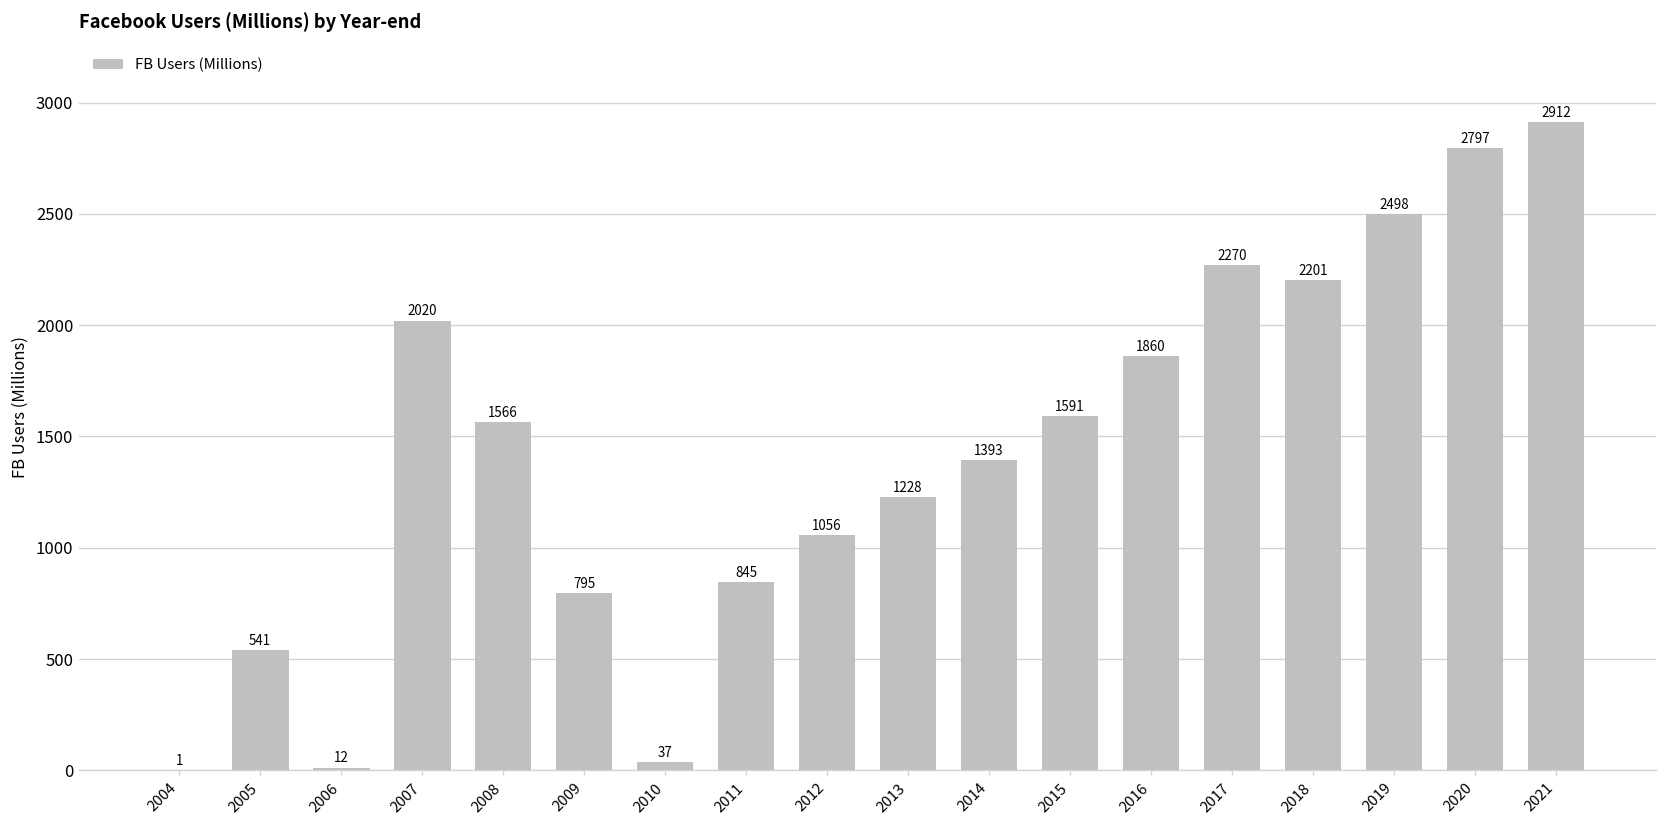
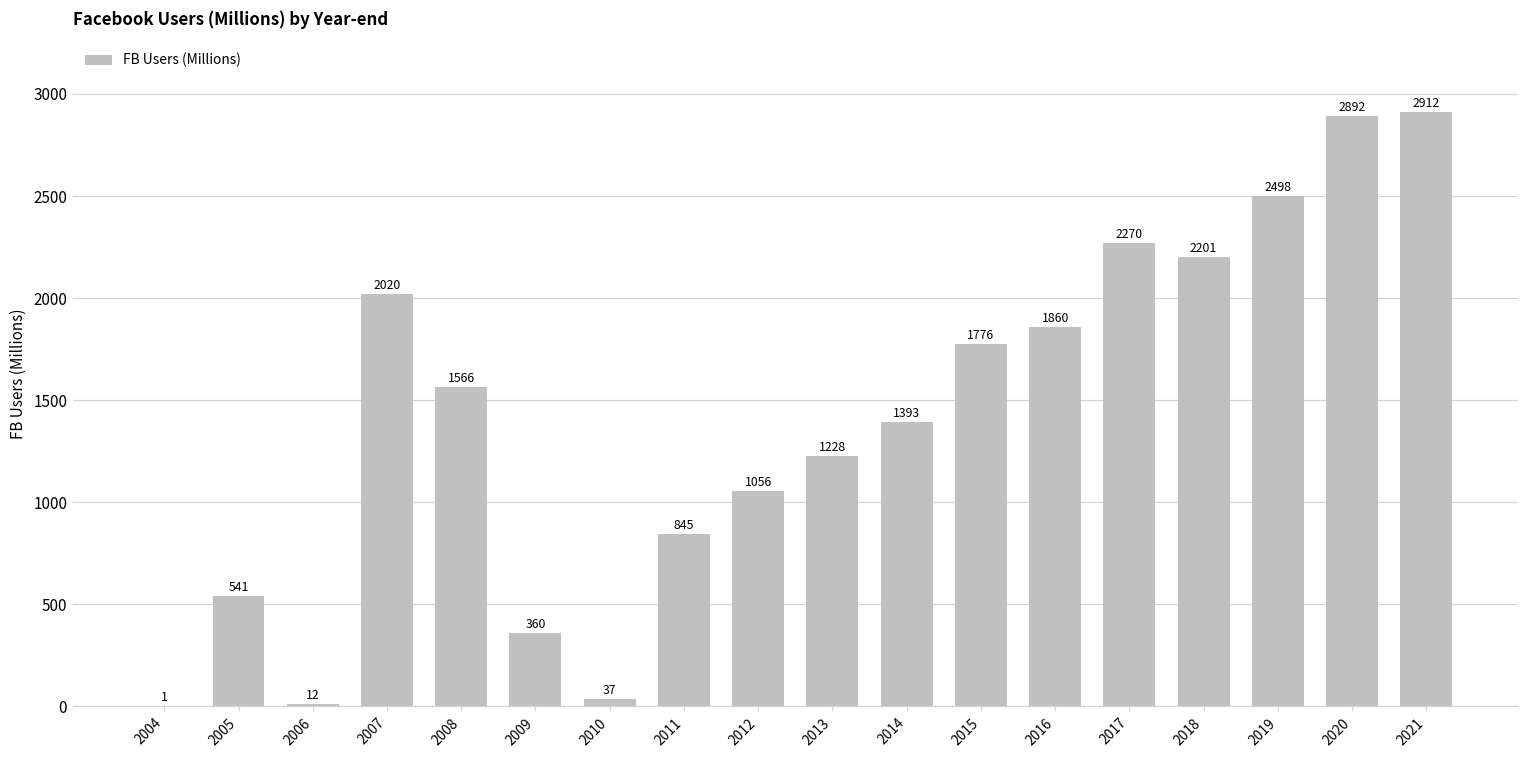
  {
    "2004": 1,
    "2005": 541,
    "2006": 12,
    "2007": 2020,
    "2008": 1566,
-   "2009": 795,
+   "2009": 360,
    "2010": 37,
    "2011": 845,
    "2012": 1056,
    "2013": 1228,
    "2014": 1393,
-   "2015": 1591,
+   "2015": 1776,
    "2016": 1860,
    "2017": 2270,
    "2018": 2201,
    "2019": 2498,
-   "2020": 2797,
+   "2020": 2892,
    "2021": 2912
  }
